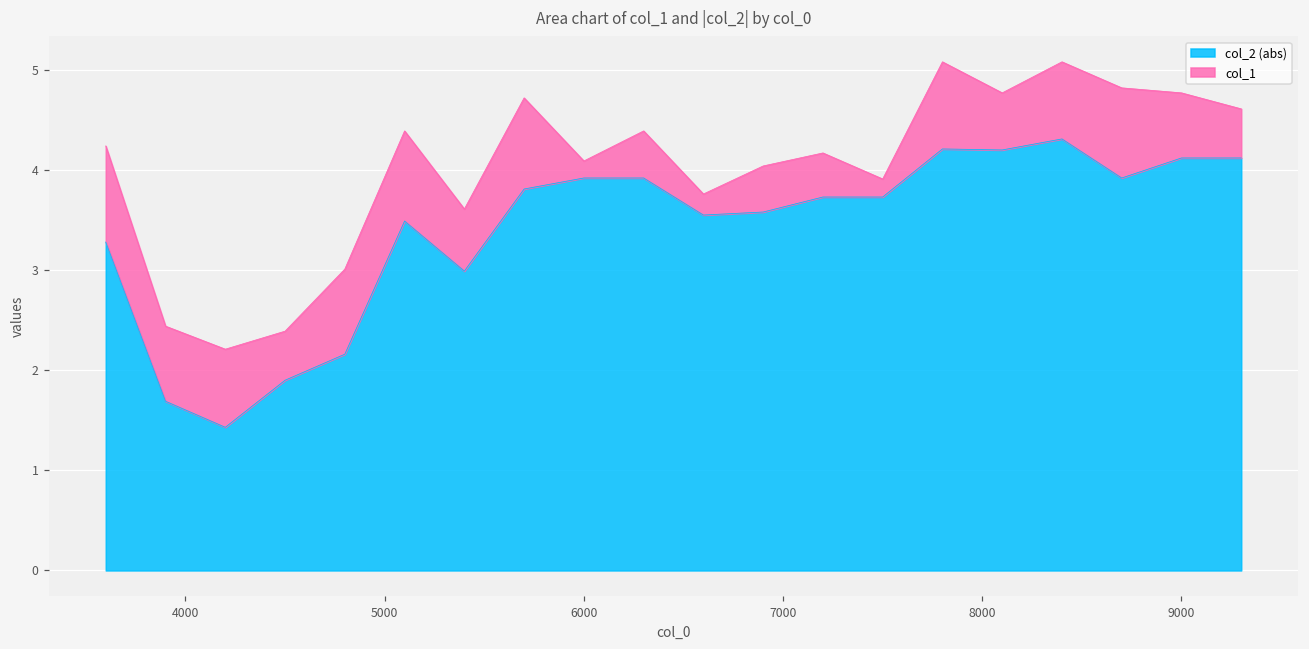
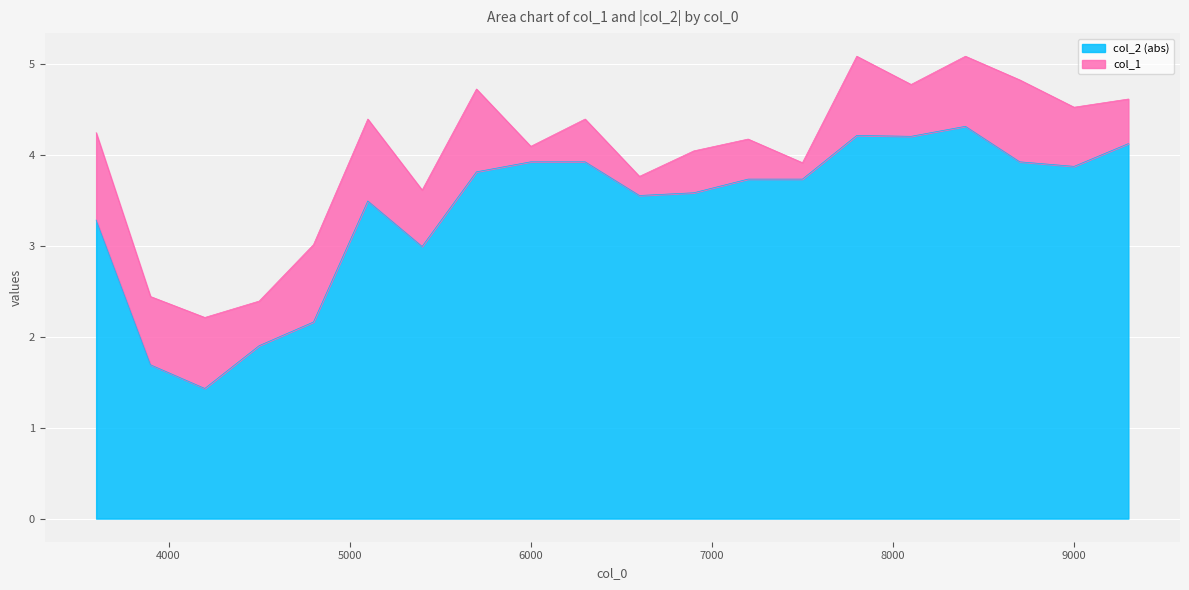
  {
    "col_2 (abs)": {
      "6000": 3.9,
-     "9000": 4.1
+     "9000": 3.9
    },
    "col_1": {
      "6000": 0.2,
      "9000": 0.7
    }
  }
